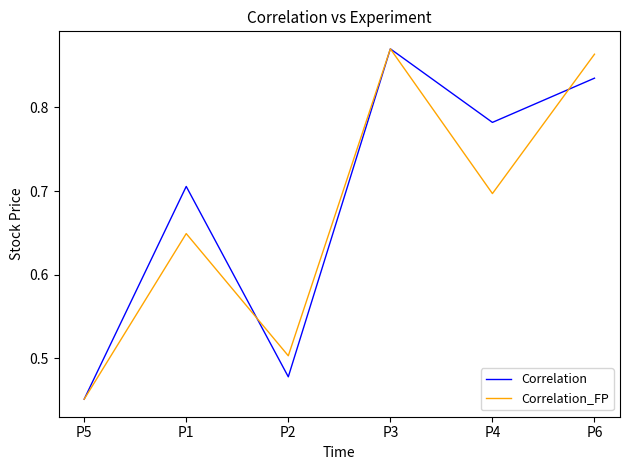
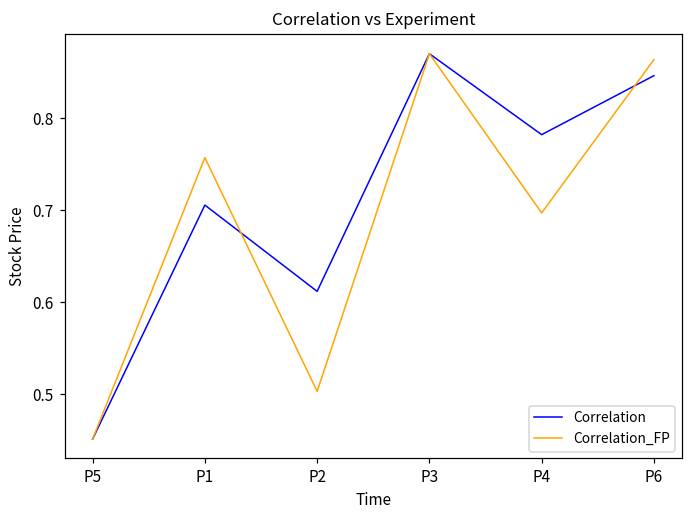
  {
    "Correlation": {
      "P1": 0.71,
-     "P2": 0.48,
+     "P2": 0.61,
      "P4": 0.78,
-     "P6": 0.83
+     "P6": 0.85
    },
    "Correlation_FP": {
-     "P1": 0.65,
+     "P1": 0.76,
      "P2": 0.50,
      "P4": 0.70,
      "P6": 0.86
    }
  }
